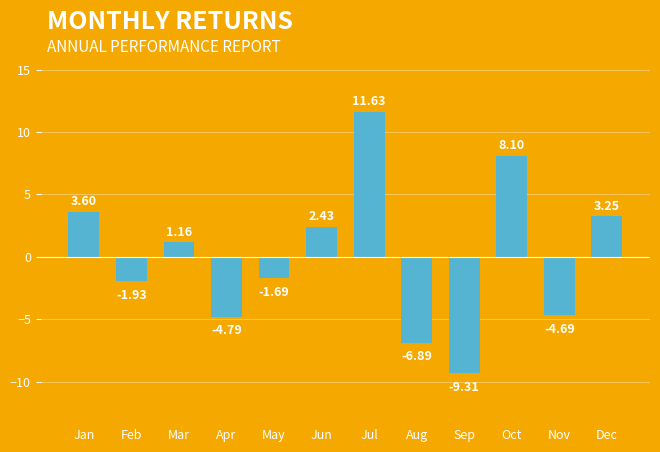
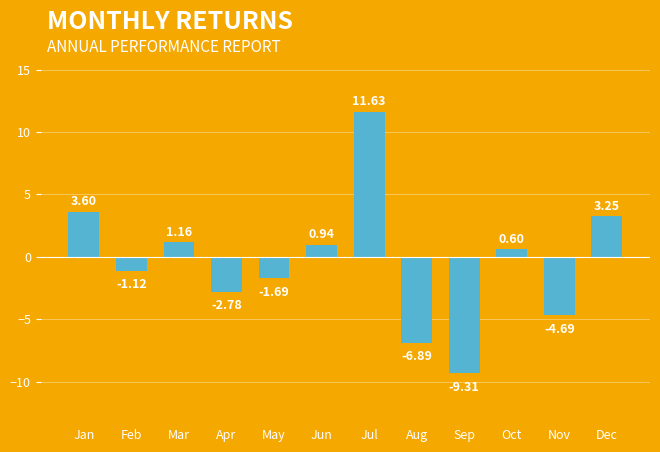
  {
    "Jan": 3.60,
-   "Feb": -1.93,
+   "Feb": -1.12,
    "Mar": 1.16,
-   "Apr": -4.79,
+   "Apr": -2.78,
    "May": -1.69,
-   "Jun": 2.43,
+   "Jun": 0.94,
    "Jul": 11.63,
    "Aug": -6.89,
    "Sep": -9.31,
-   "Oct": 8.10,
+   "Oct": 0.60,
    "Nov": -4.69,
    "Dec": 3.25
  }
